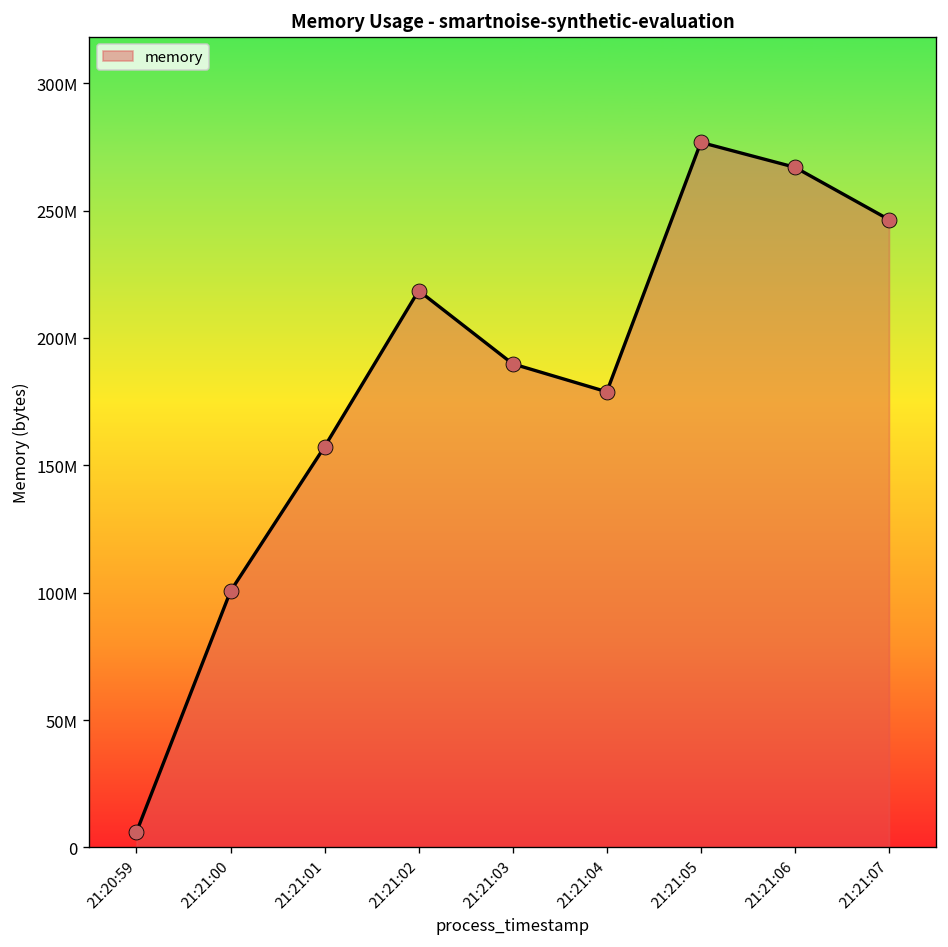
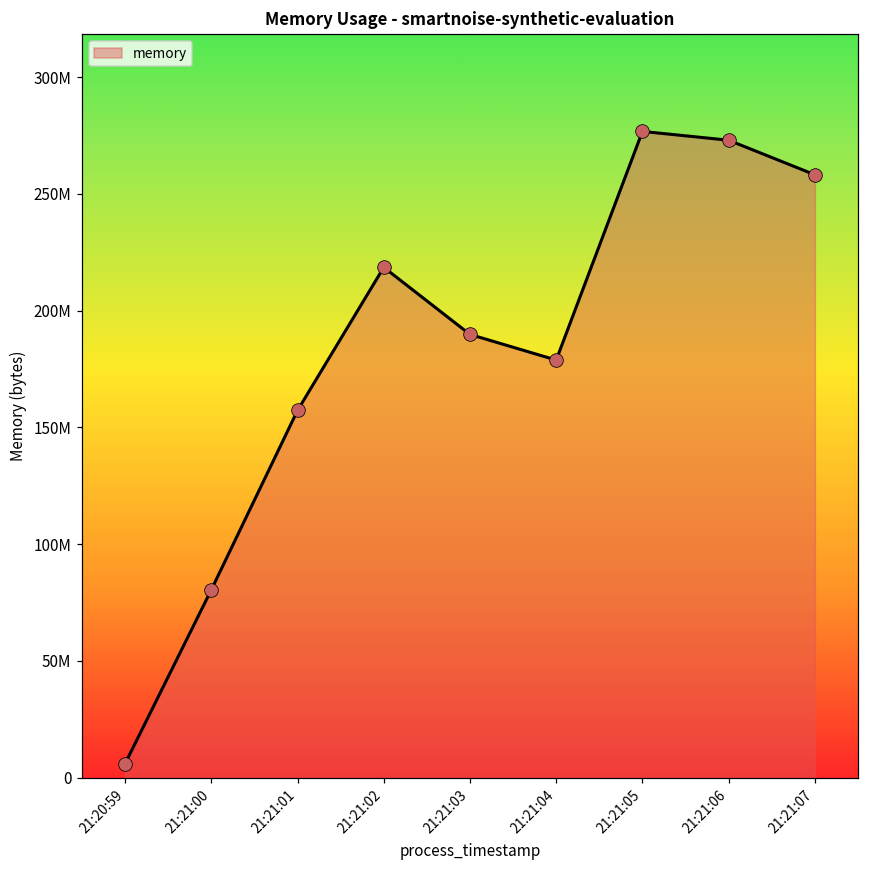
  {
    "21:20:59": 6000000,
-   "21:21:00": 101000000,
+   "21:21:00": 80000000,
    "21:21:01": 157000000,
    "21:21:02": 219000000,
    "21:21:03": 190000000,
    "21:21:04": 179000000,
    "21:21:05": 277000000,
-   "21:21:06": 267000000,
-   "21:21:07": 246000000
+   "21:21:06": 273000000,
+   "21:21:07": 258000000
  }
